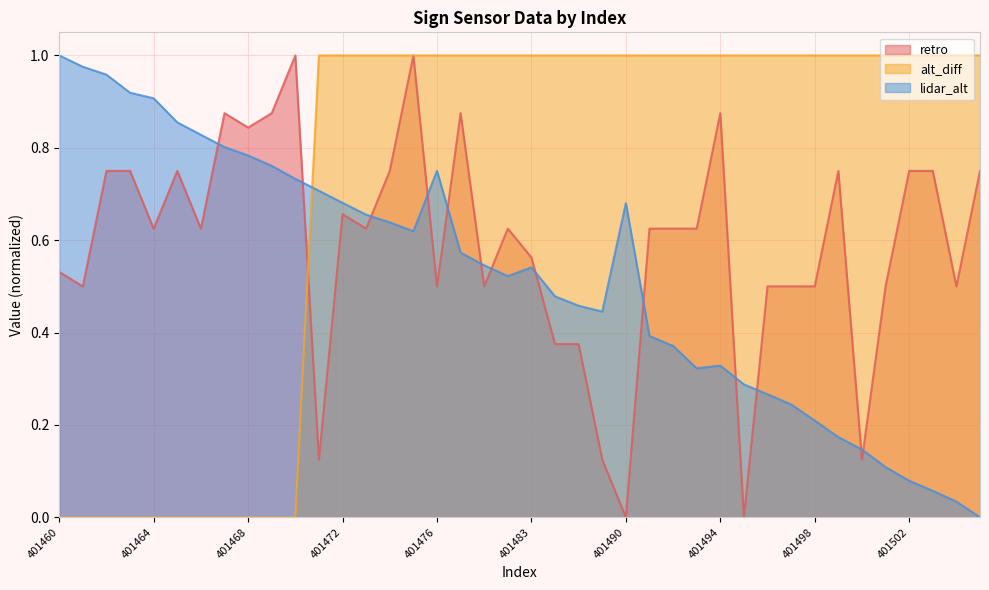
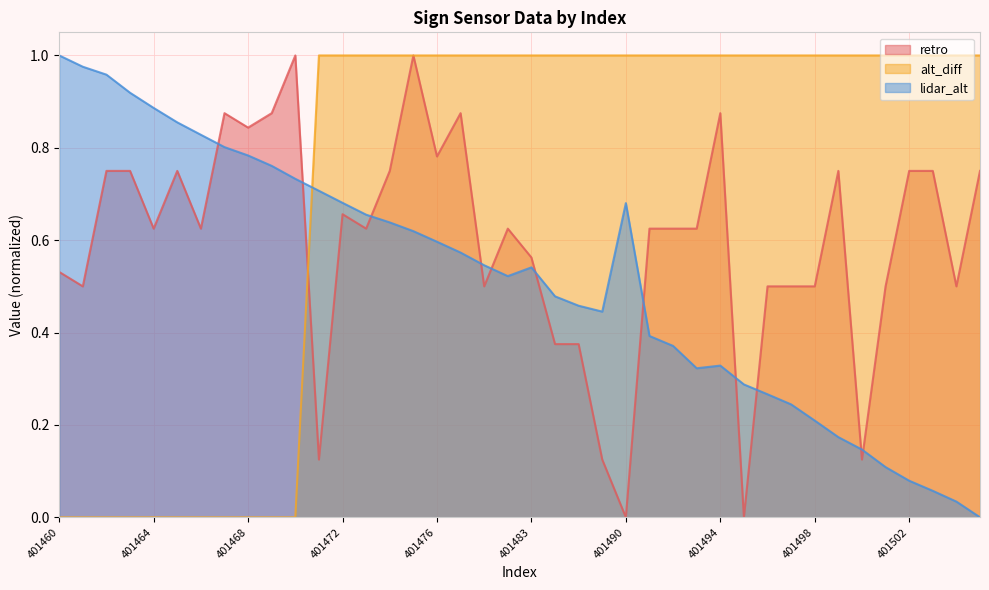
  {
    "retro": {
      "401460": 0.53,
      "401464": 0.63,
      "401468": 0.84,
      "401472": 0.66,
-     "401476": 0.50,
+     "401476": 0.78,
      "401483": 0.56,
      "401490": 0.00,
      "401494": 0.88,
      "401498": 0.50,
      "401502": 0.75
    },
    "alt_diff": {
      "401460": 0.00,
      "401464": 0.00,
      "401468": 0.00,
      "401472": 1.00,
      "401476": 1.00,
      "401483": 1.00,
      "401490": 1.00,
      "401494": 1.00,
      "401498": 1.00
    },
    "lidar_alt": {
      "401460": 1.00,
-     "401464": 0.91,
+     "401464": 0.89,
      "401468": 0.78,
      "401472": 0.68,
-     "401476": 0.75,
+     "401476": 0.60,
      "401483": 0.54,
      "401490": 0.68,
      "401494": 0.33,
      "401498": 0.21,
      "401502": 0.08
    }
  }
